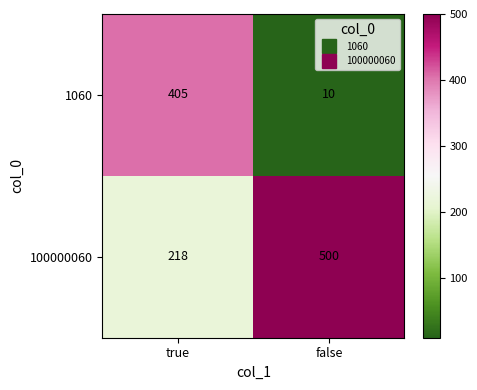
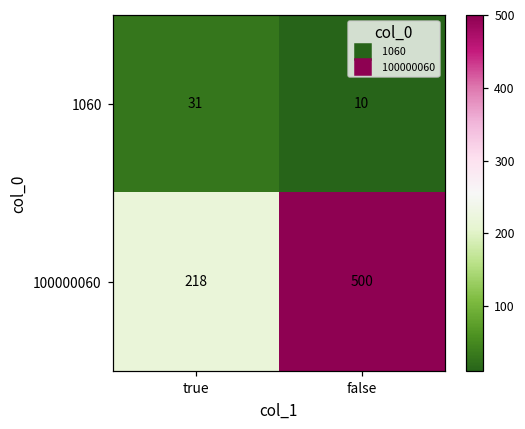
  {
    "1060": {
-     "true": 405,
+     "true": 31,
      "false": 10
    },
    "100000060": {
      "true": 218,
      "false": 500
    }
  }
